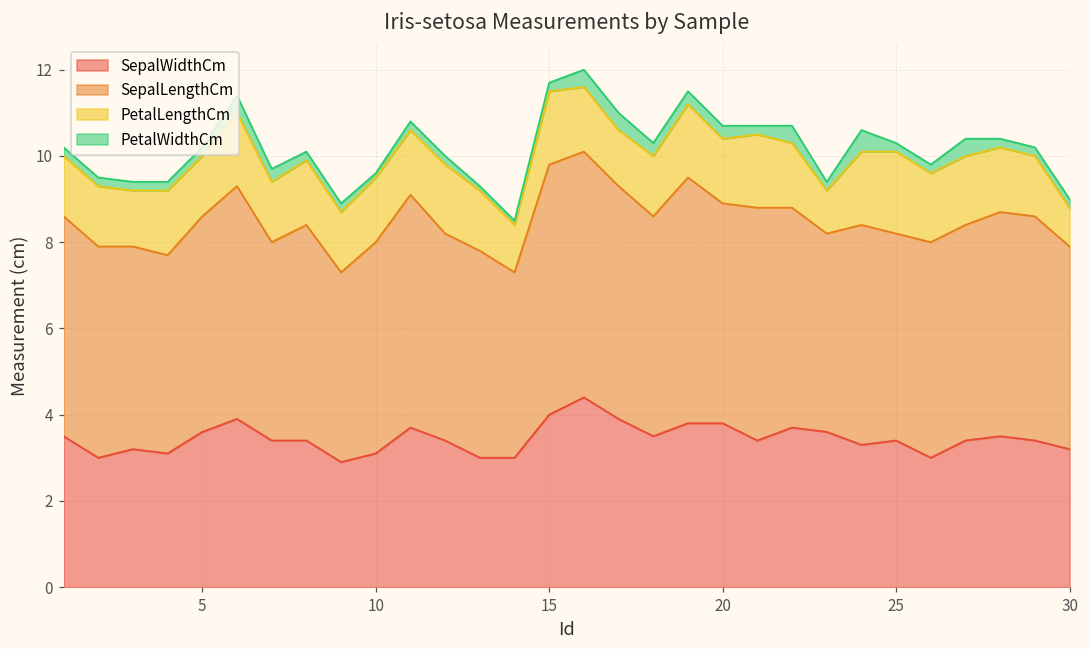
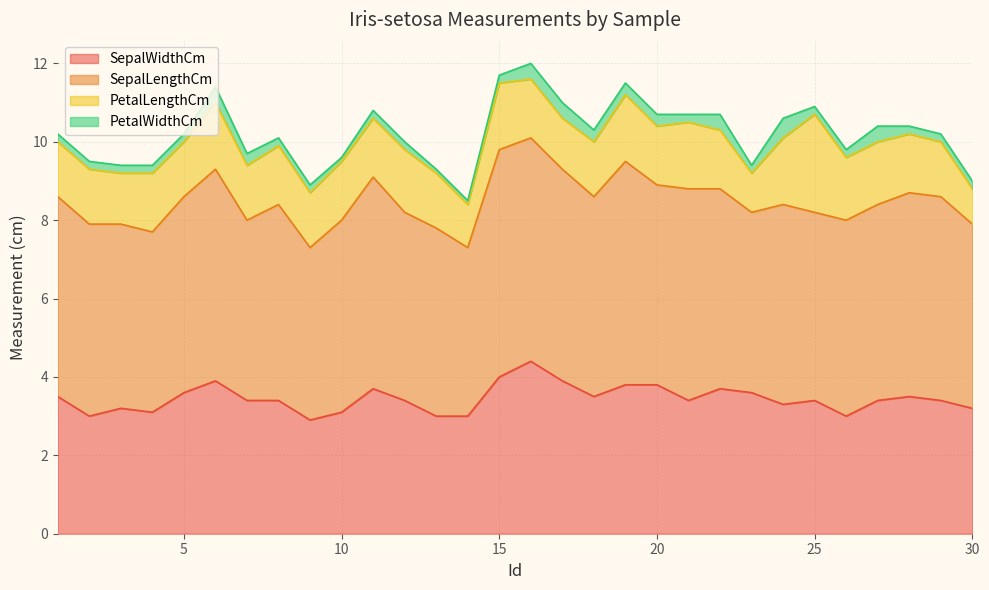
  {
    "PetalLengthCm": {
      "5": 1.4,
      "10": 1.5,
      "15": 1.7,
      "20": 1.5,
-     "25": 1.9,
+     "25": 2.5,
      "30": 0.9
    },
    "PetalWidthCm": {
      "10": 0.1,
      "15": 0.2,
      "20": 0.3,
      "25": 0.2,
      "30": 0.2
    }
  }
